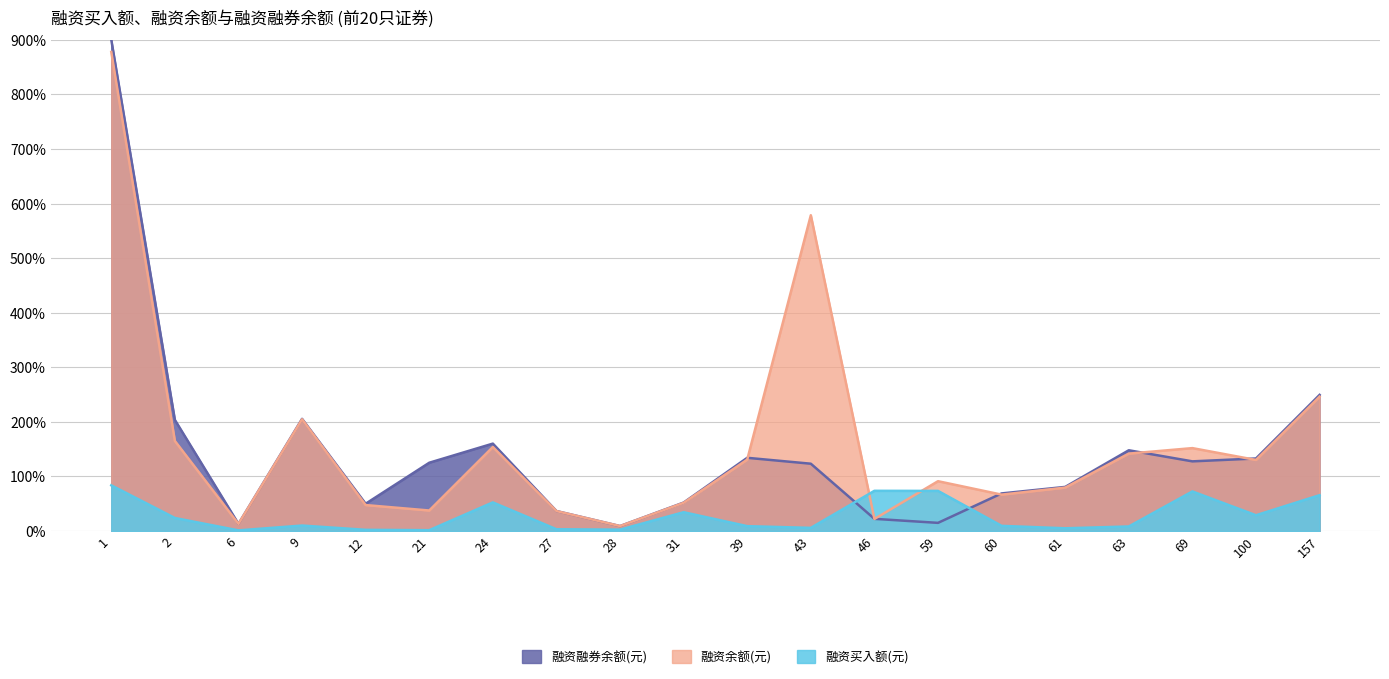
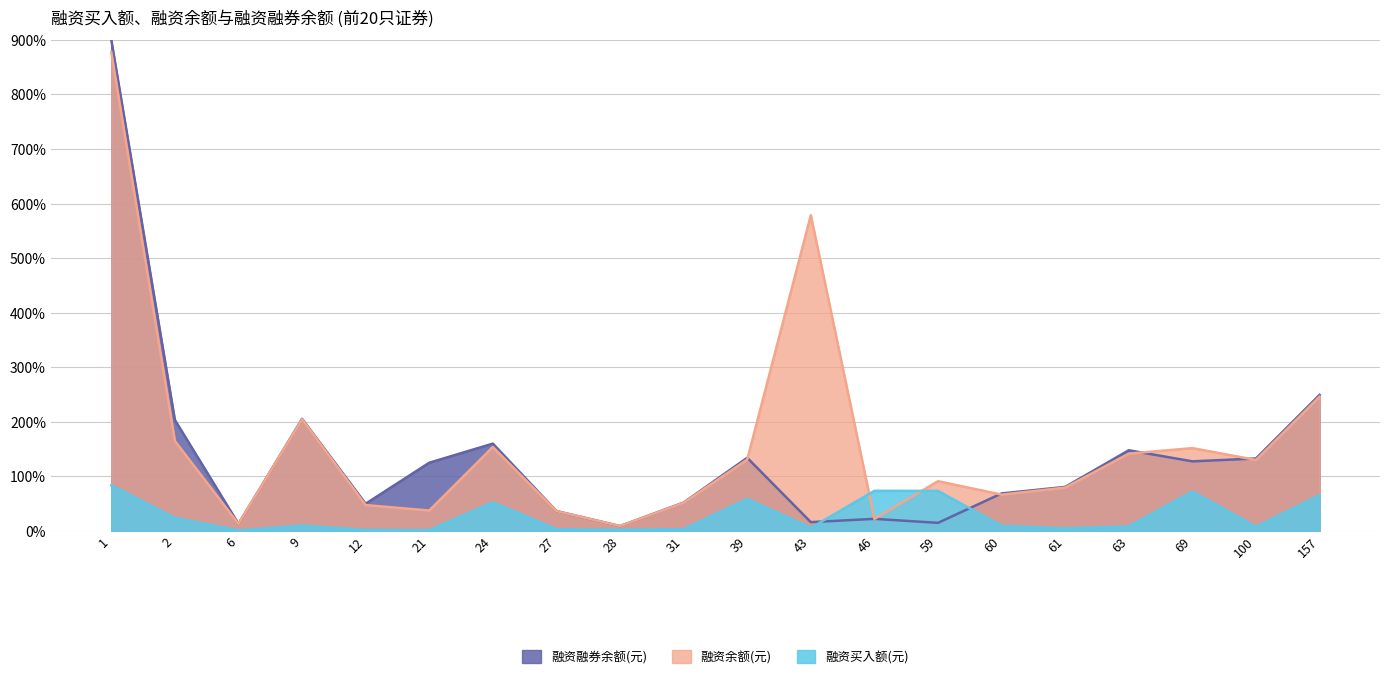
  {
    "融资融券余额(元)": {
      "1": "900%",
      "2": "200%",
      "21": "130%",
      "24": "160%",
-     "43": "120%",
+     "43": "20%",
      "59": "10%",
      "63": "150%",
      "69": "130%"
    },
    "融资余额(元)": {
      "1": "880%",
      "2": "170%",
      "21": "40%",
      "24": "150%",
      "43": "580%",
      "59": "90%",
      "63": "140%",
      "69": "150%"
    },
    "融资买入额(元)": {
      "1": "80%",
      "2": "20%",
      "6": "0%",
      "9": "10%",
      "12": "0%",
      "21": "0%",
      "24": "50%",
      "27": "0%",
      "28": "0%",
-     "31": "30%",
-     "39": "10%",
+     "31": "0%",
+     "39": "60%",
      "43": "10%",
      "46": "70%",
      "59": "70%",
      "60": "10%",
      "61": "10%",
      "63": "10%",
      "69": "70%",
-     "100": "30%",
+     "100": "10%",
      "157": "70%"
    }
  }
